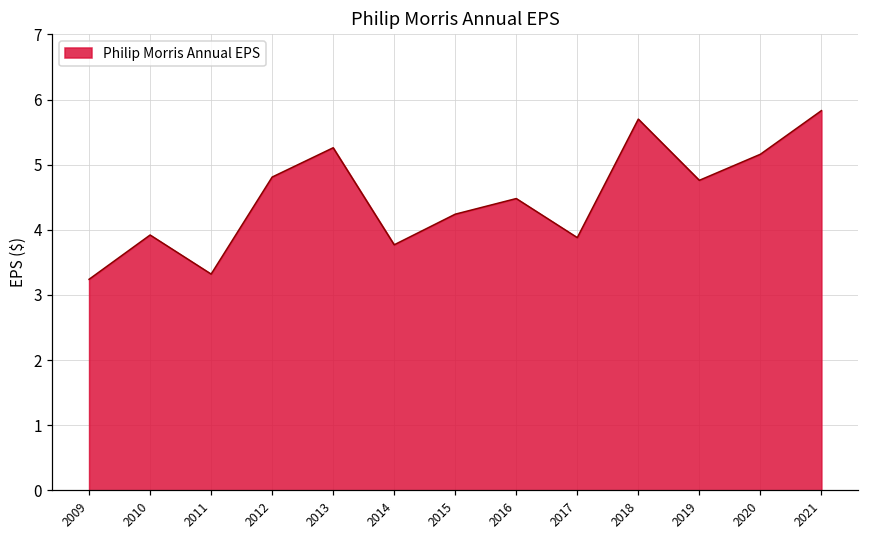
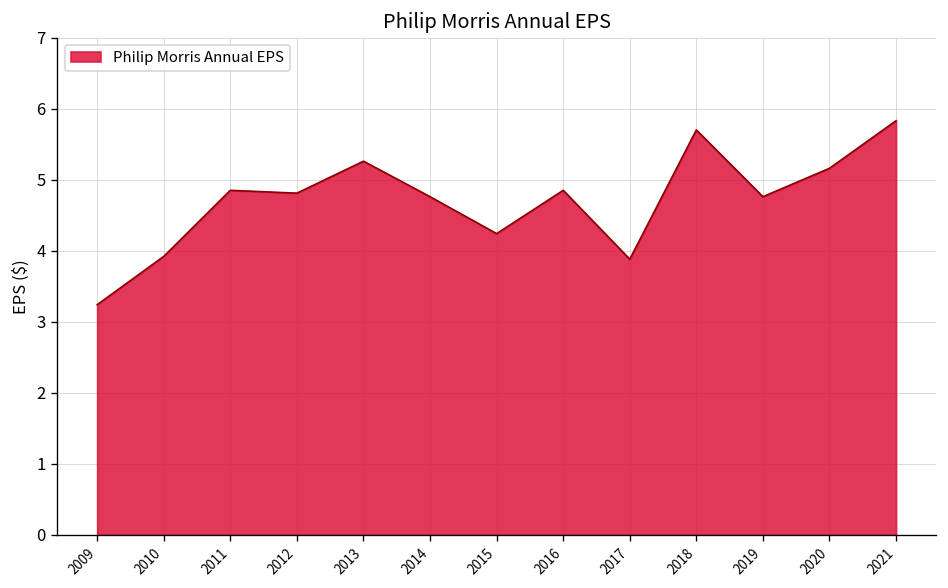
  {
    "2009": 3.2,
    "2010": 3.9,
-   "2011": 3.3,
+   "2011": 4.9,
    "2012": 4.8,
    "2013": 5.3,
-   "2014": 3.8,
+   "2014": 4.8,
    "2015": 4.2,
-   "2016": 4.5,
+   "2016": 4.9,
    "2017": 3.9,
    "2018": 5.7,
    "2019": 4.8,
    "2020": 5.2,
    "2021": 5.8
  }
